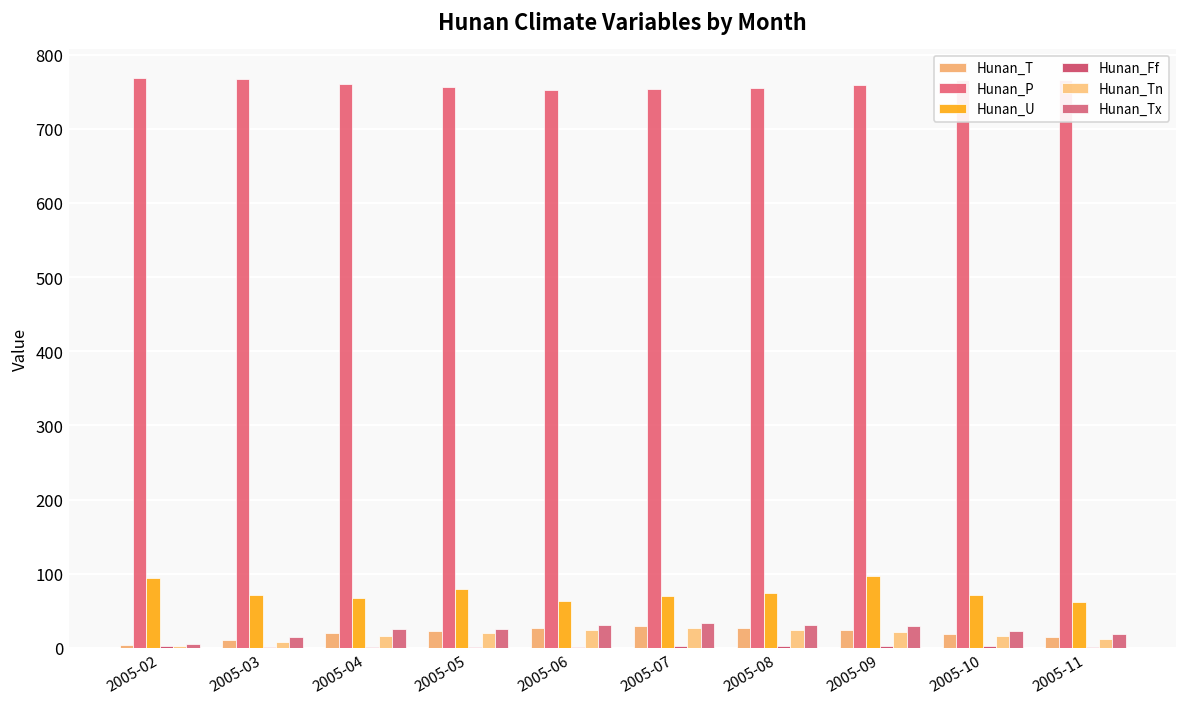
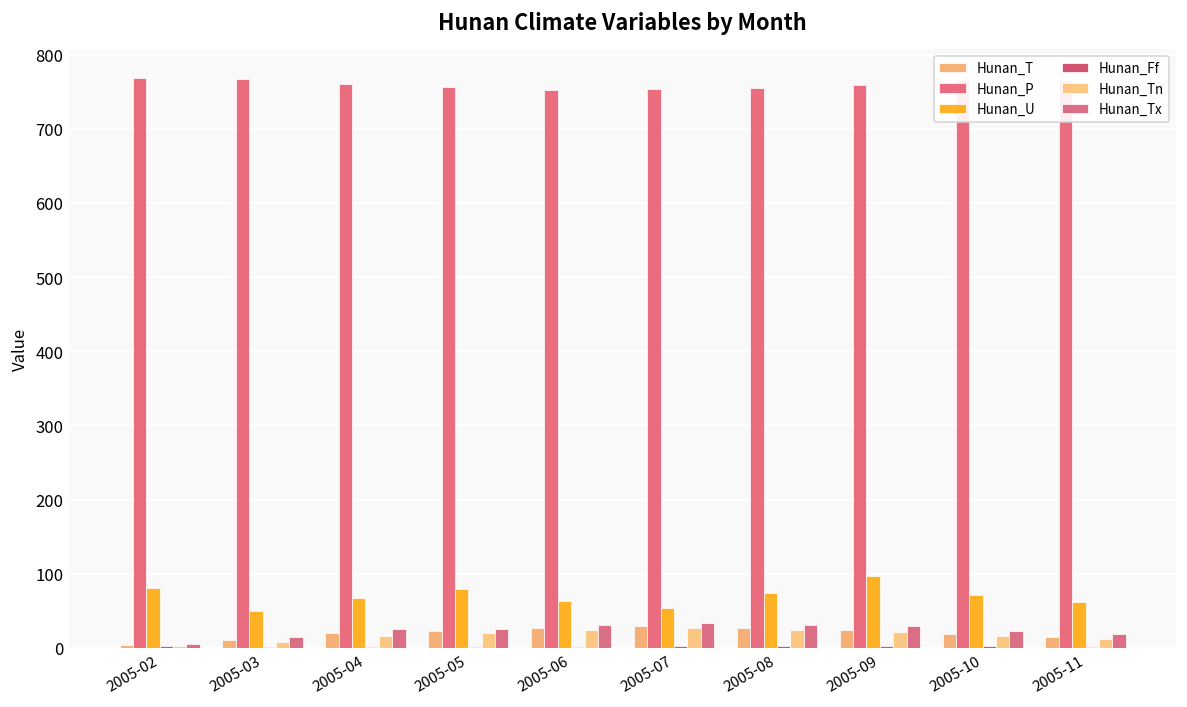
  {
    "Hunan_U": {
-     "2005-02": 90,
-     "2005-03": 70,
+     "2005-02": 80,
+     "2005-03": 50,
      "2005-04": 70,
      "2005-05": 80,
      "2005-06": 60,
-     "2005-07": 70,
+     "2005-07": 50,
      "2005-08": 70,
      "2005-09": 100,
      "2005-10": 70,
      "2005-11": 60
    }
  }
